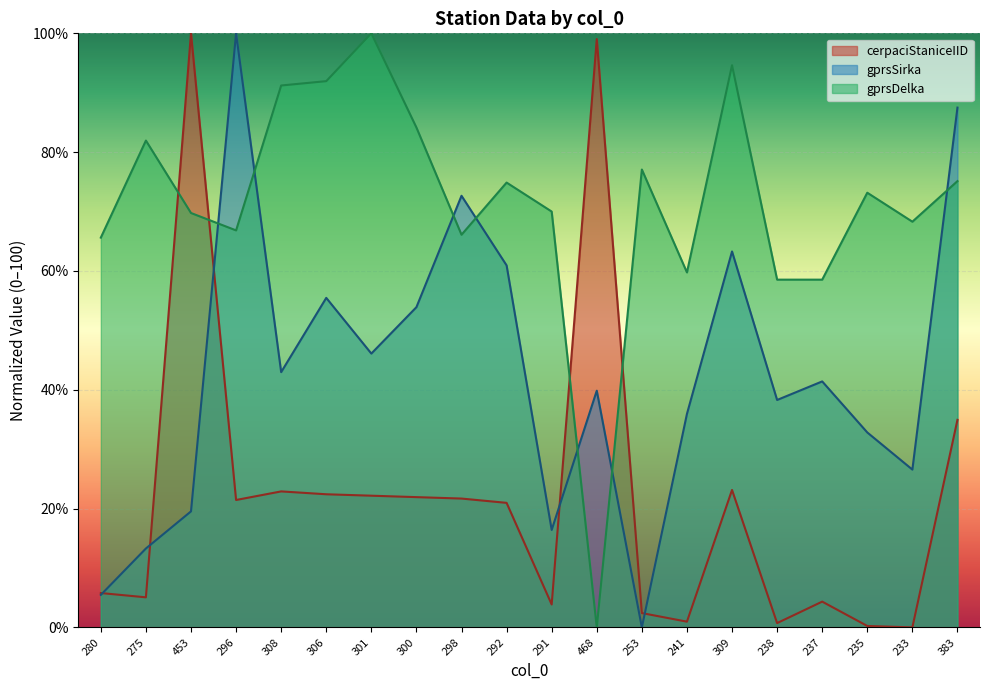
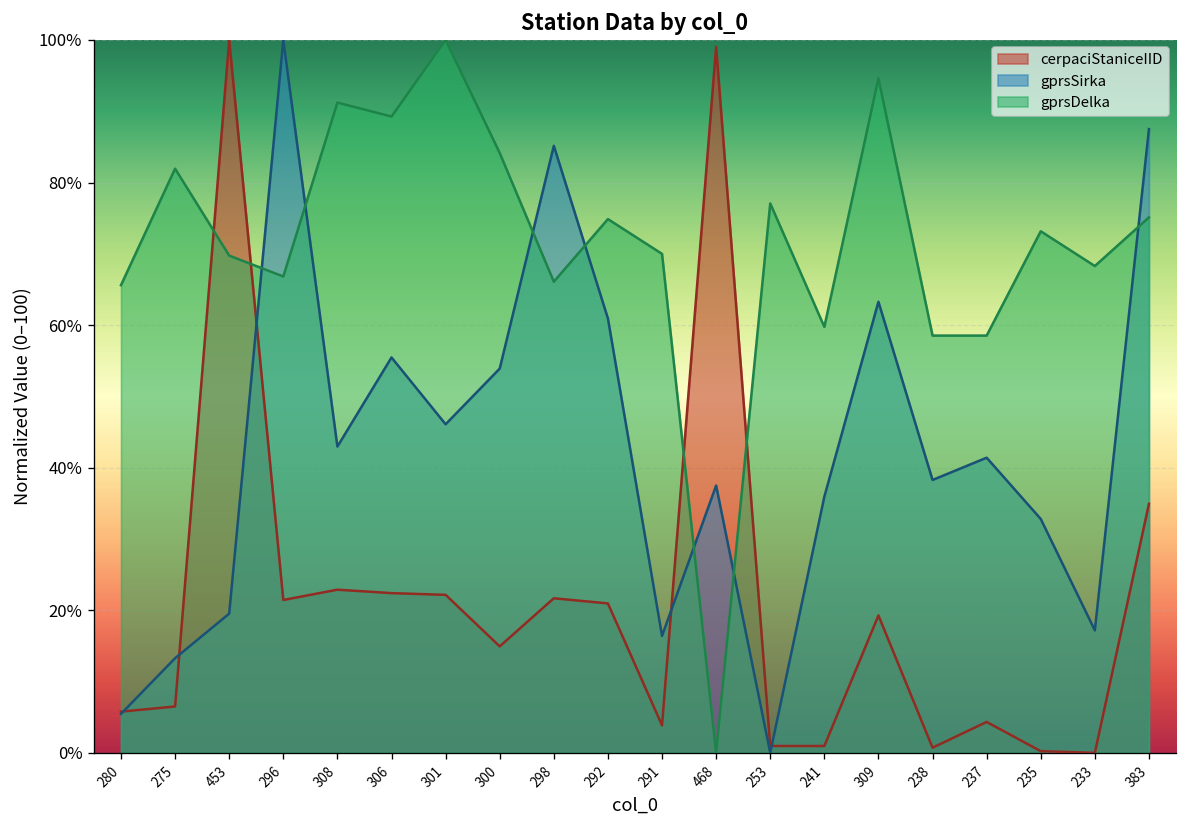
  {
    "cerpaciStaniceIID": {
-     "275": "5%",
+     "275": "7%",
      "453": "100%",
      "296": "21%",
      "308": "23%",
      "306": "22%",
      "301": "22%",
-     "300": "22%",
+     "300": "15%",
      "298": "22%",
      "292": "21%",
      "291": "4%",
      "468": "99%",
-     "253": "2%",
+     "253": "1%",
      "241": "1%",
-     "309": "23%",
+     "309": "19%",
      "238": "1%",
      "237": "4%",
      "235": "0%",
      "233": "0%",
      "383": "35%"
    },
    "gprsSirka": {
      "275": "13%",
      "453": "20%",
      "296": "100%",
      "308": "43%",
      "306": "55%",
      "301": "46%",
      "300": "54%",
-     "298": "73%",
+     "298": "85%",
      "292": "61%",
      "291": "16%",
-     "468": "40%",
+     "468": "38%",
      "253": "0%",
      "241": "36%",
      "309": "63%",
      "238": "38%",
      "237": "41%",
      "235": "33%",
-     "233": "27%",
+     "233": "17%",
      "383": "88%"
    },
    "gprsDelka": {
      "280": "66%",
      "275": "82%",
      "453": "70%",
      "296": "67%",
      "308": "91%",
-     "306": "92%",
+     "306": "89%",
      "301": "100%",
      "300": "84%",
      "298": "66%",
      "292": "75%",
      "291": "70%",
      "468": "0%",
      "253": "77%",
      "241": "60%",
      "309": "95%",
      "238": "59%",
      "237": "59%",
      "235": "73%",
      "233": "68%",
      "383": "75%"
    }
  }
